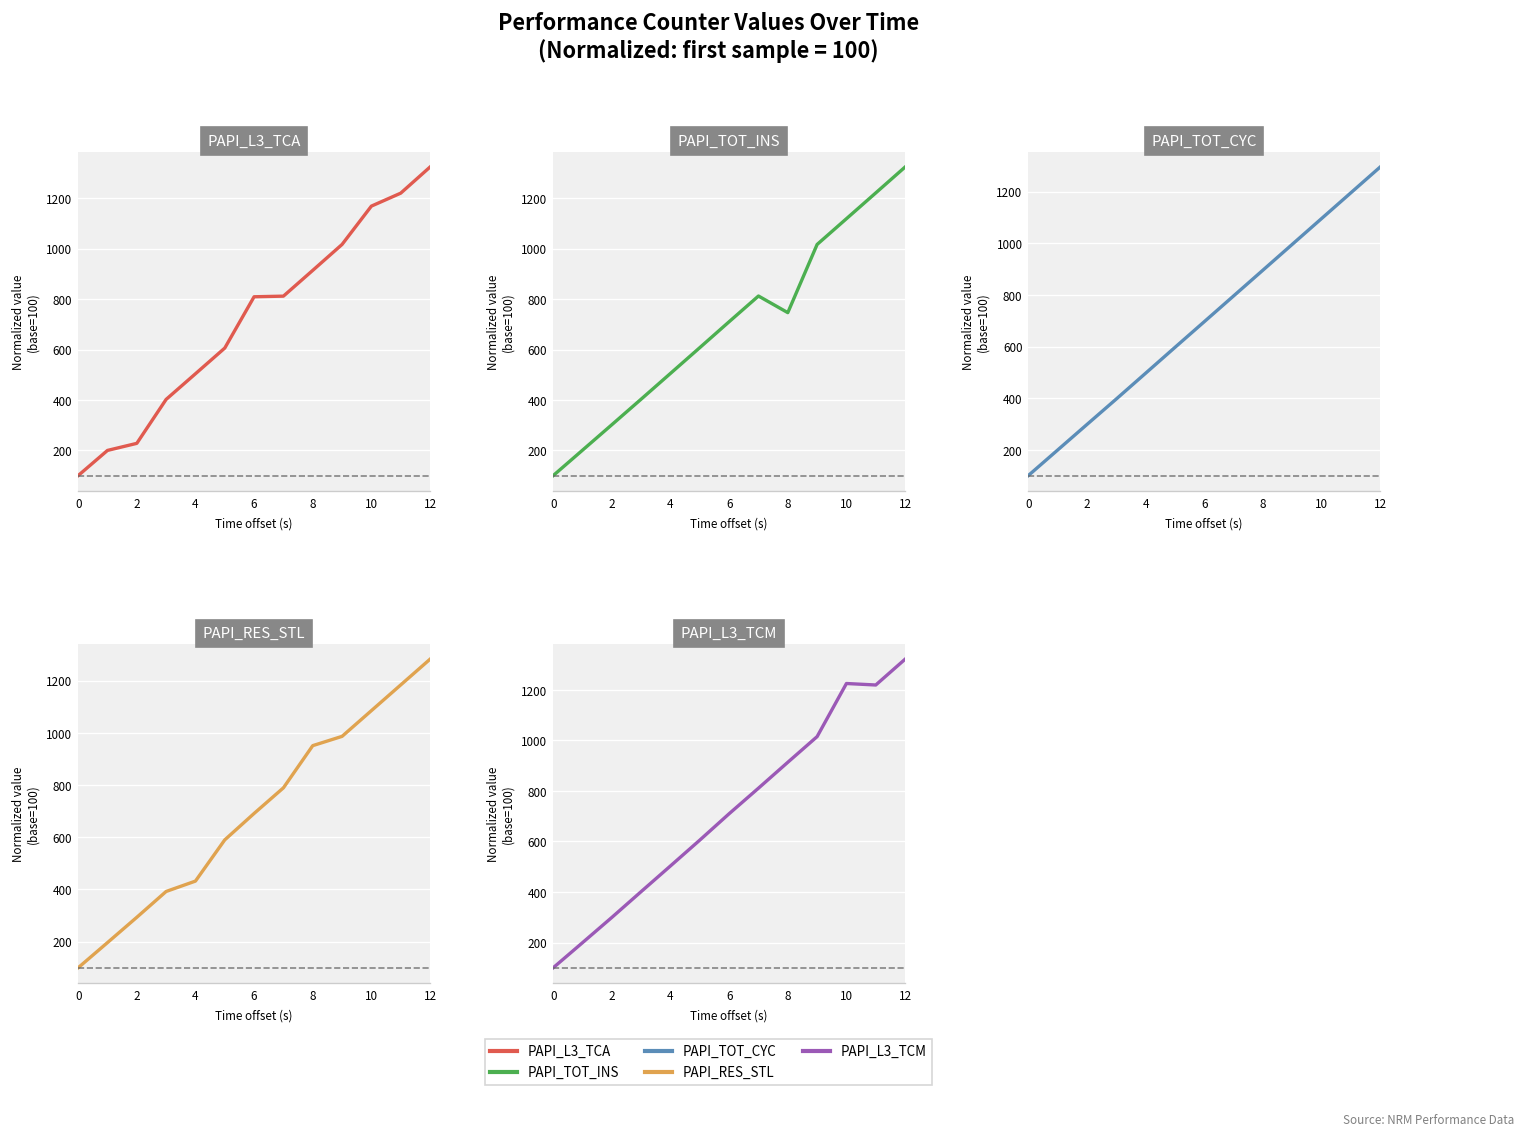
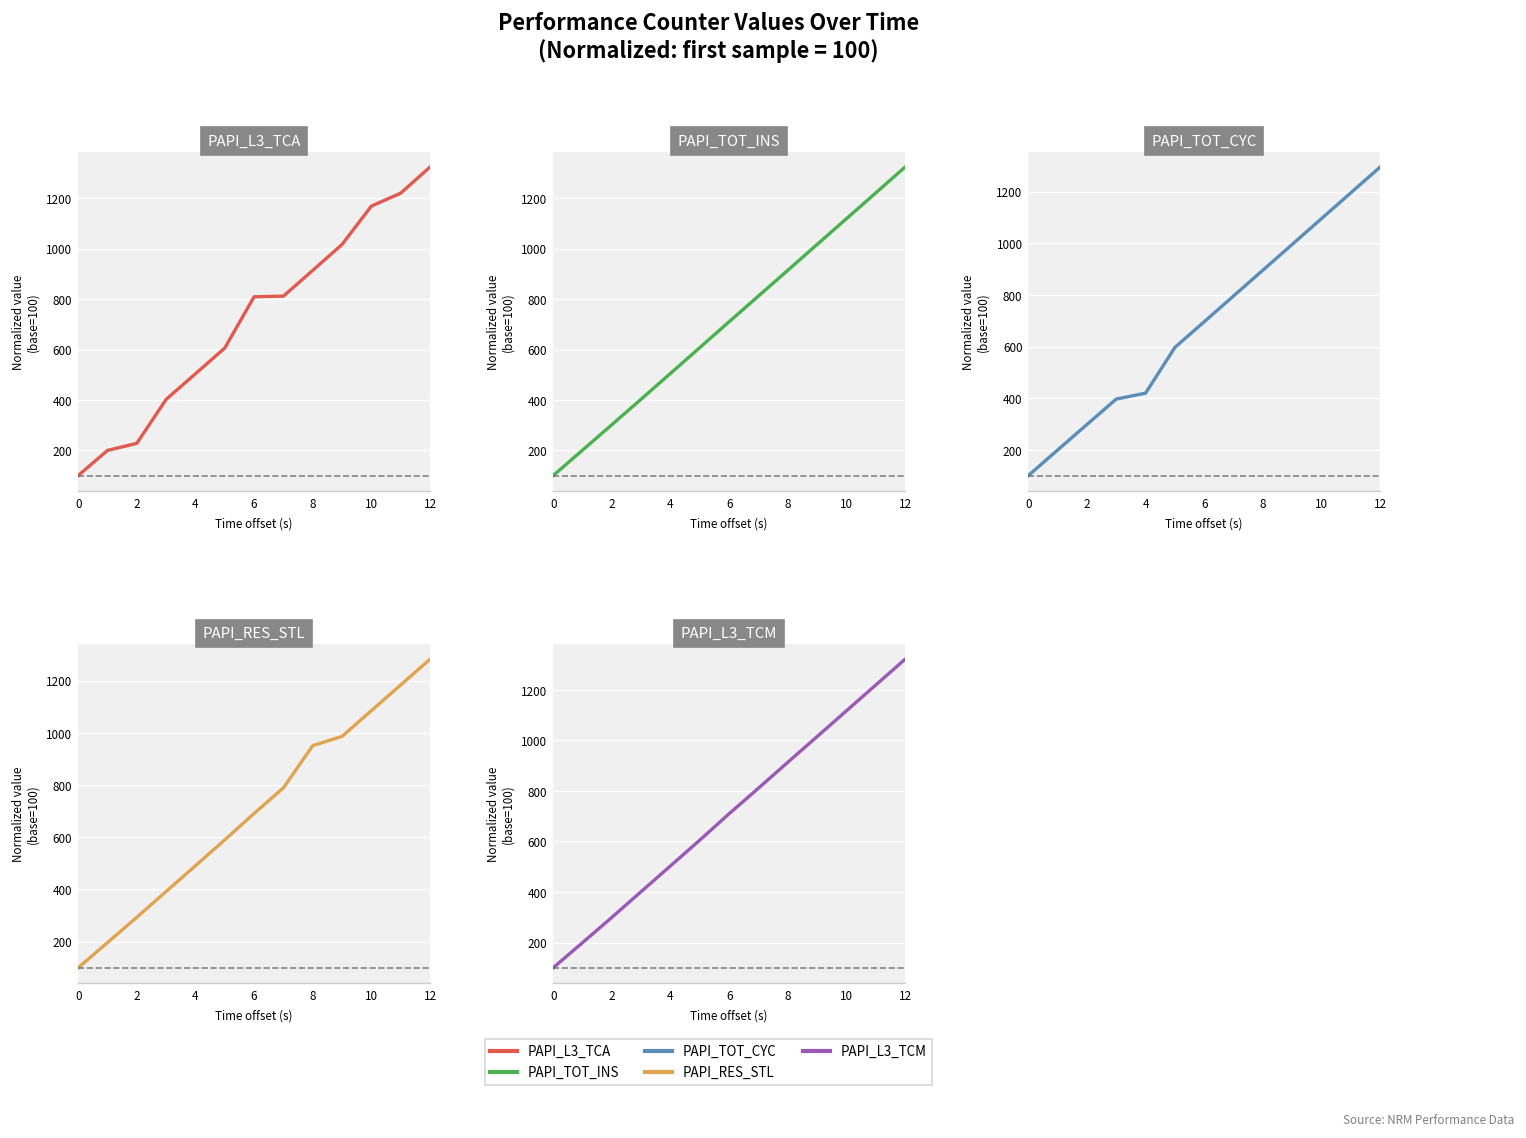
  {
    "PAPI_L3_TCA": {
      "0": 100,
      "2": 230,
      "4": 500,
      "6": 810,
      "8": 910,
      "10": 1170,
      "12": 1320
    },
    "PAPI_TOT_INS": {
      "0": 100,
      "2": 300,
      "4": 510,
      "6": 710,
-     "8": 750,
+     "8": 910,
      "10": 1120,
      "12": 1320
    },
    "PAPI_TOT_CYC": {
      "0": 100,
      "2": 300,
-     "4": 500,
+     "4": 420,
      "6": 700,
      "8": 900,
      "10": 1100,
      "12": 1300
    },
    "PAPI_RES_STL": {
      "0": 100,
      "2": 290,
-     "4": 430,
+     "4": 490,
      "6": 690,
      "8": 950,
      "10": 1090,
      "12": 1280
    },
    "PAPI_L3_TCM": {
      "0": 100,
      "2": 300,
      "4": 500,
      "6": 710,
      "8": 910,
-     "10": 1230,
+     "10": 1120,
      "12": 1320
    }
  }
